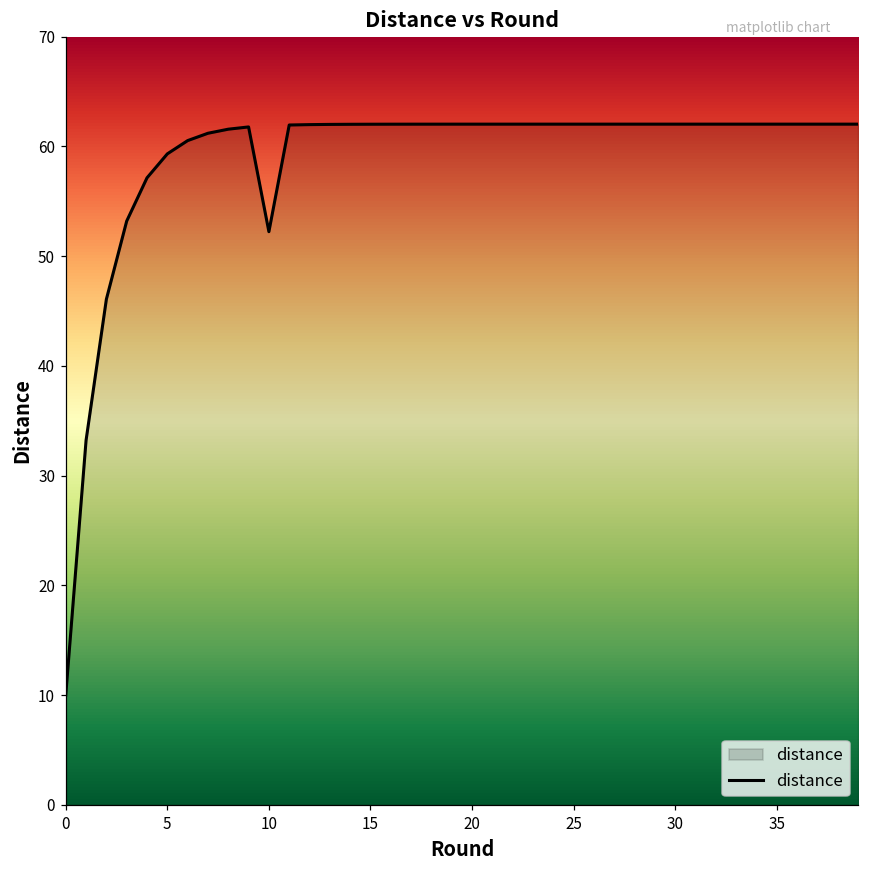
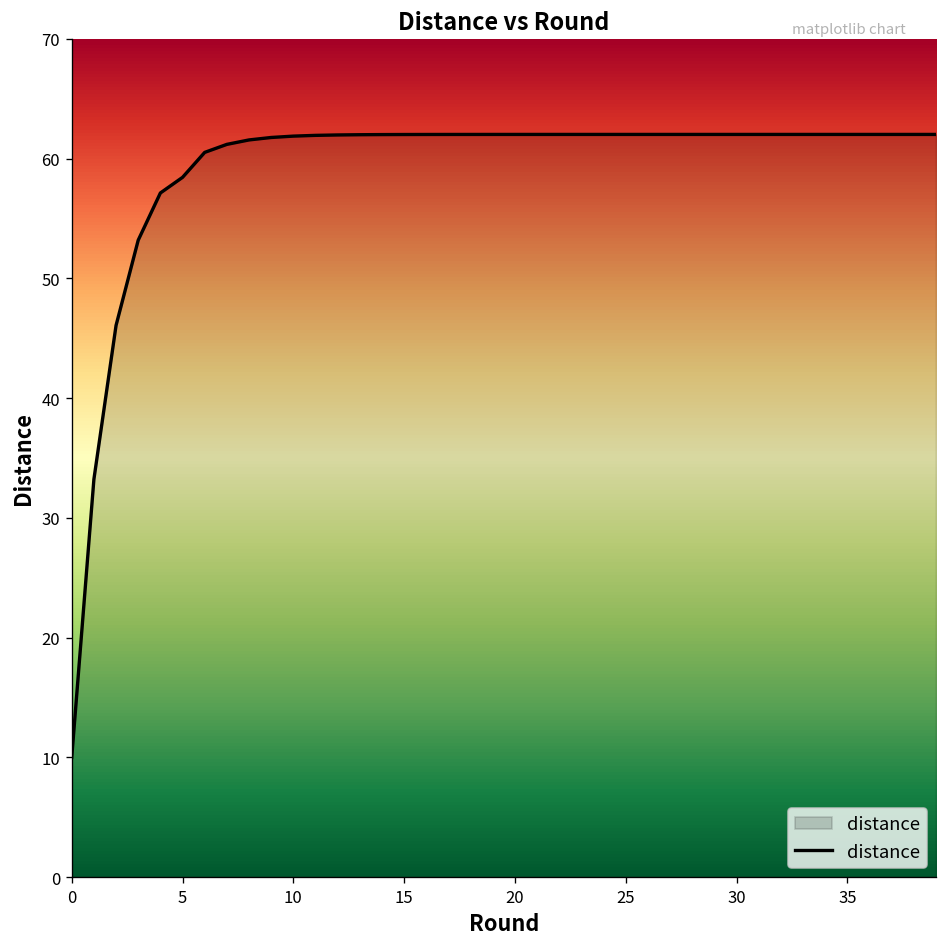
  {
    "0": 10,
-   "5": 59,
-   "10": 52,
+   "5": 58,
+   "10": 62,
    "15": 62,
    "20": 62,
    "25": 62,
    "30": 62,
    "35": 62
  }
